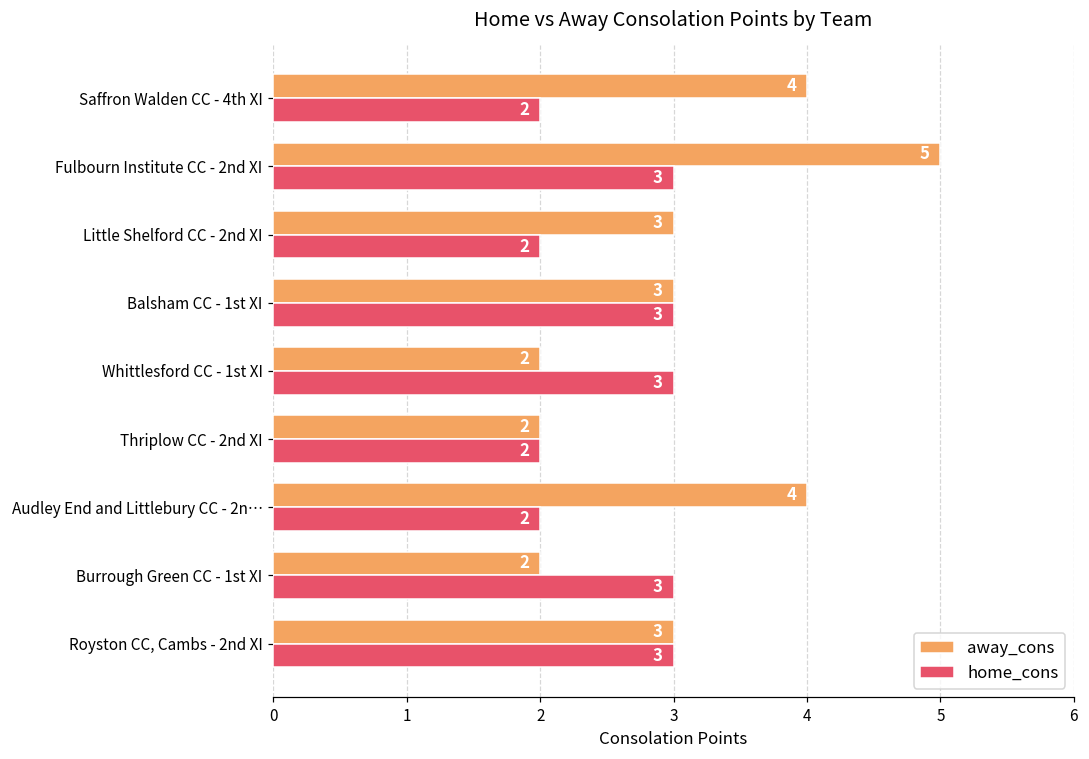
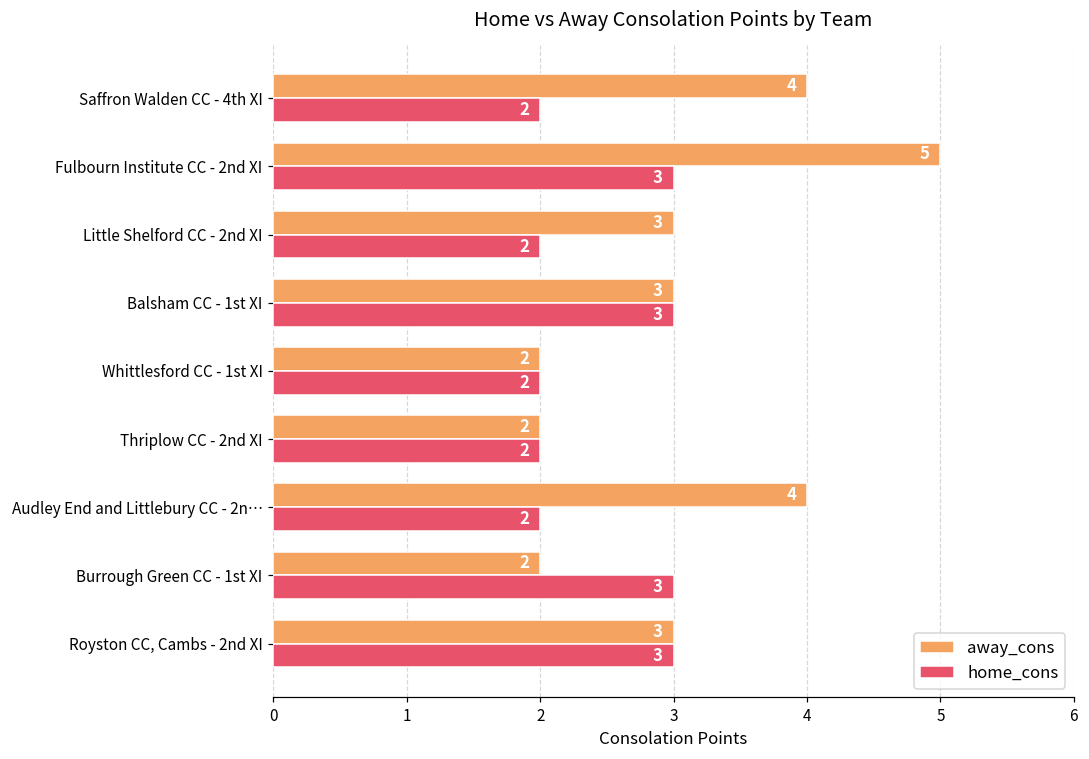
  {
    "away_cons": {
      "Saffron Walden CC - 4th XI": 4,
      "Fulbourn Institute CC - 2nd XI": 5,
      "Little Shelford CC - 2nd XI": 3,
      "Balsham CC - 1st XI": 3,
      "Whittlesford CC - 1st XI": 2,
      "Thriplow CC - 2nd XI": 2,
      "Audley End and Littlebury CC - 2n…": 4,
      "Burrough Green CC - 1st XI": 2,
      "Royston CC, Cambs - 2nd XI": 3
    },
    "home_cons": {
      "Saffron Walden CC - 4th XI": 2,
      "Fulbourn Institute CC - 2nd XI": 3,
      "Little Shelford CC - 2nd XI": 2,
      "Balsham CC - 1st XI": 3,
-     "Whittlesford CC - 1st XI": 3,
+     "Whittlesford CC - 1st XI": 2,
      "Thriplow CC - 2nd XI": 2,
      "Audley End and Littlebury CC - 2n…": 2,
      "Burrough Green CC - 1st XI": 3,
      "Royston CC, Cambs - 2nd XI": 3
    }
  }
